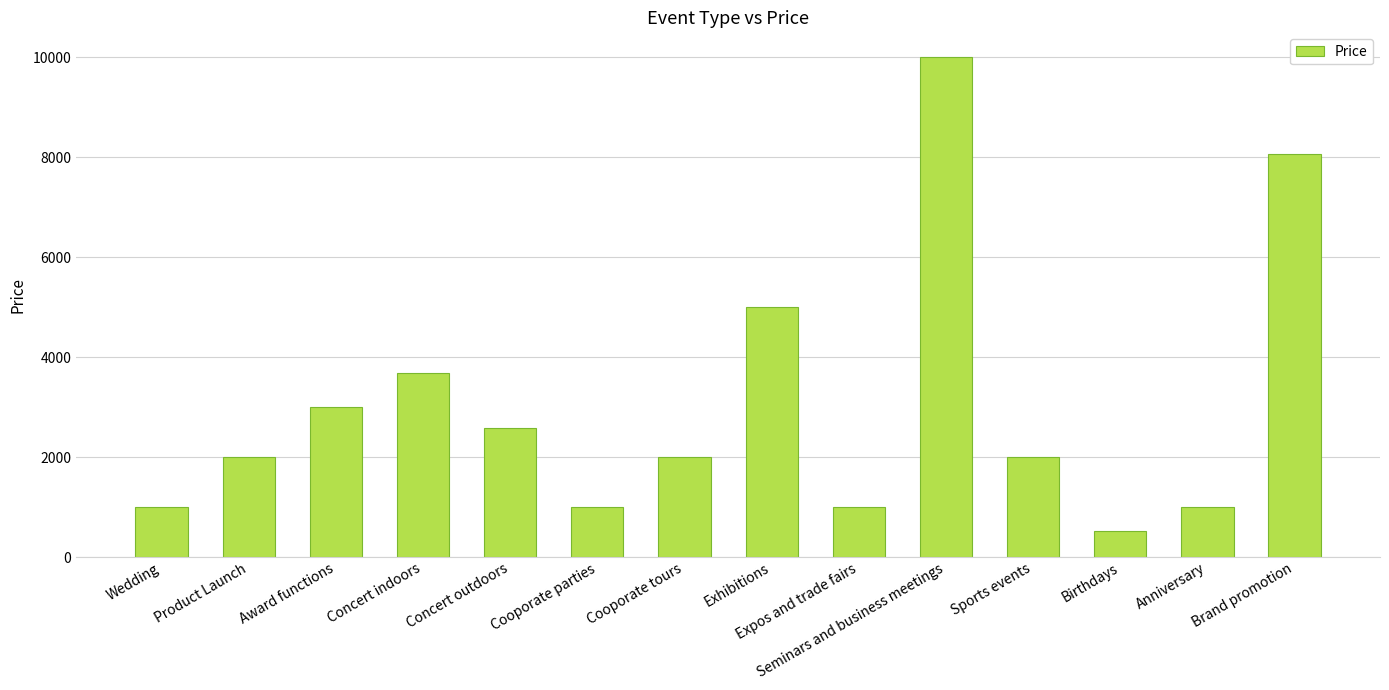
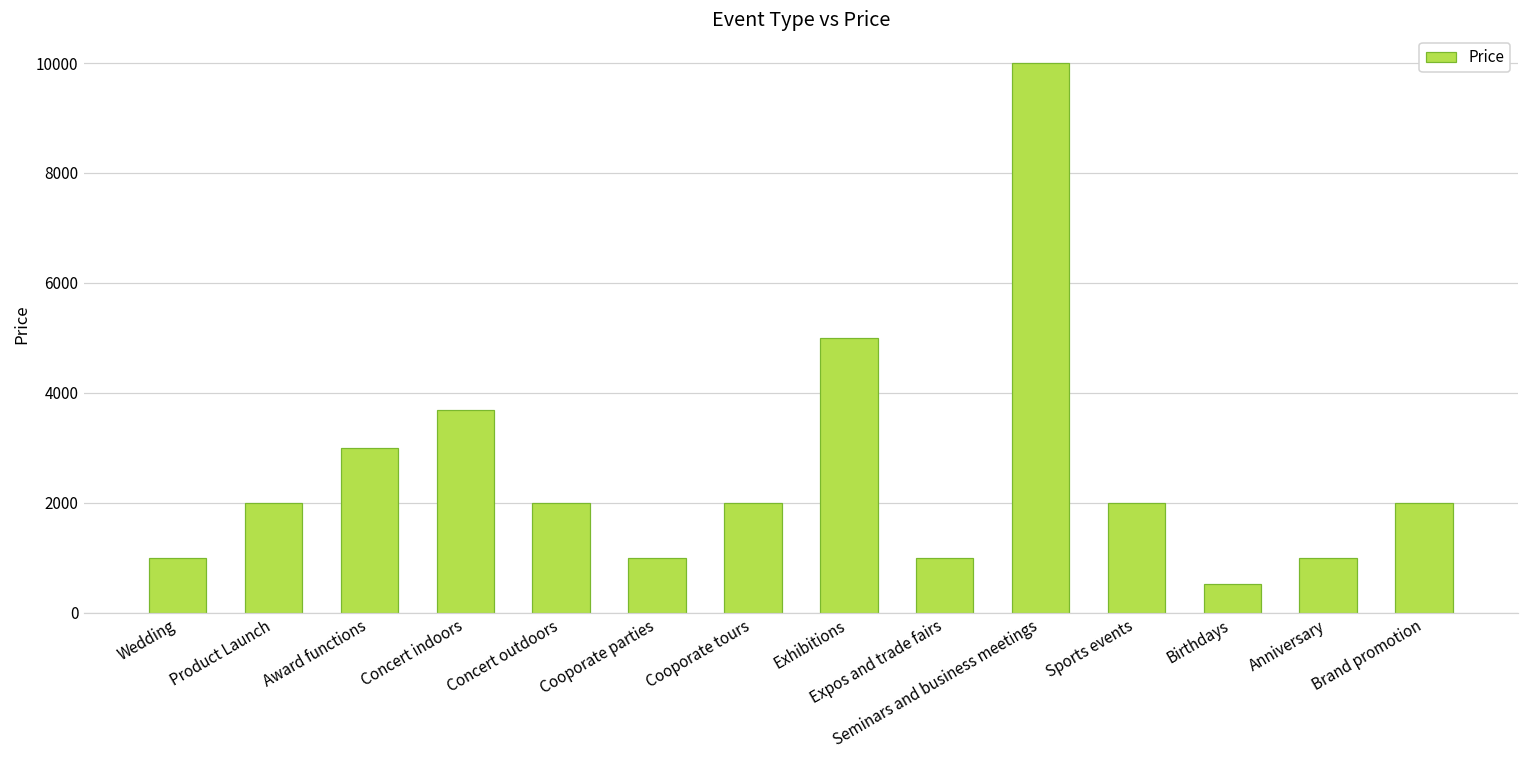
  {
    "Wedding": 1000,
    "Product Launch": 2000,
    "Award functions": 3000,
    "Concert indoors": 3700,
-   "Concert outdoors": 2600,
+   "Concert outdoors": 2000,
    "Cooporate parties": 1000,
    "Cooporate tours": 2000,
    "Exhibitions": 5000,
    "Expos and trade fairs": 1000,
    "Seminars and business meetings": 10000,
    "Sports events": 2000,
    "Birthdays": 500,
    "Anniversary": 1000,
-   "Brand promotion": 8100
+   "Brand promotion": 2000
  }
